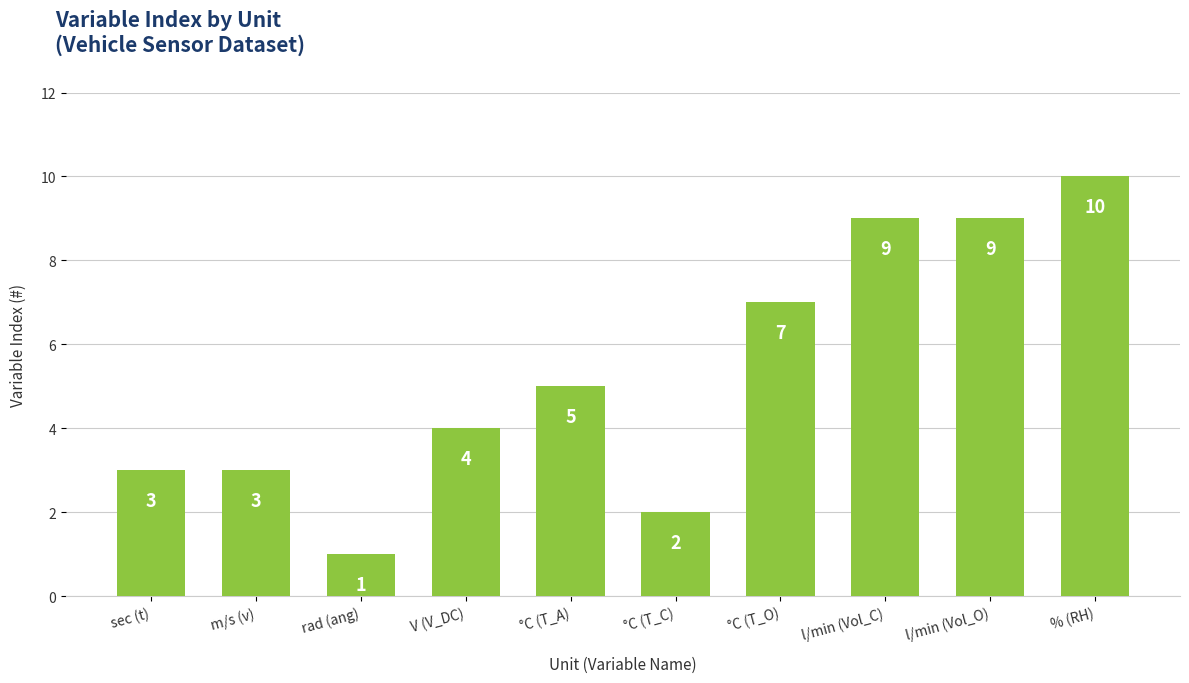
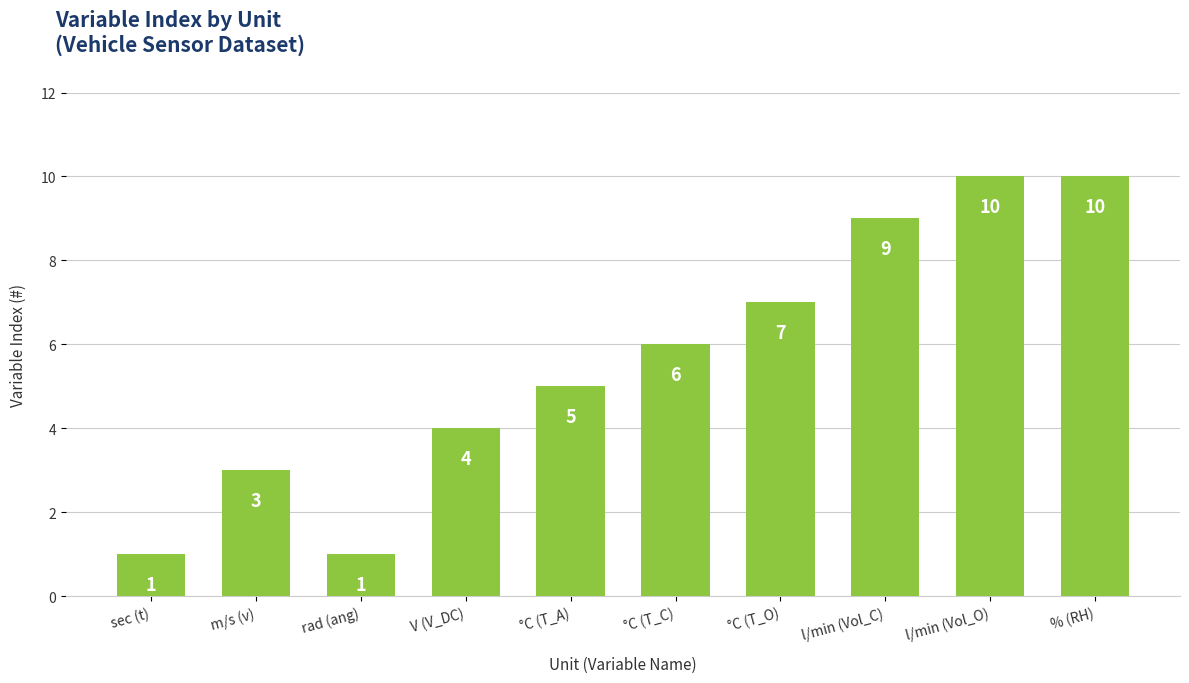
  {
-   "sec (t)": 3,
+   "sec (t)": 1,
    "m/s (v)": 3,
    "rad (ang)": 1,
    "V (V_DC)": 4,
    "°C (T_A)": 5,
-   "°C (T_C)": 2,
+   "°C (T_C)": 6,
    "°C (T_O)": 7,
    "l/min (Vol_C)": 9,
-   "l/min (Vol_O)": 9,
+   "l/min (Vol_O)": 10,
    "% (RH)": 10
  }
